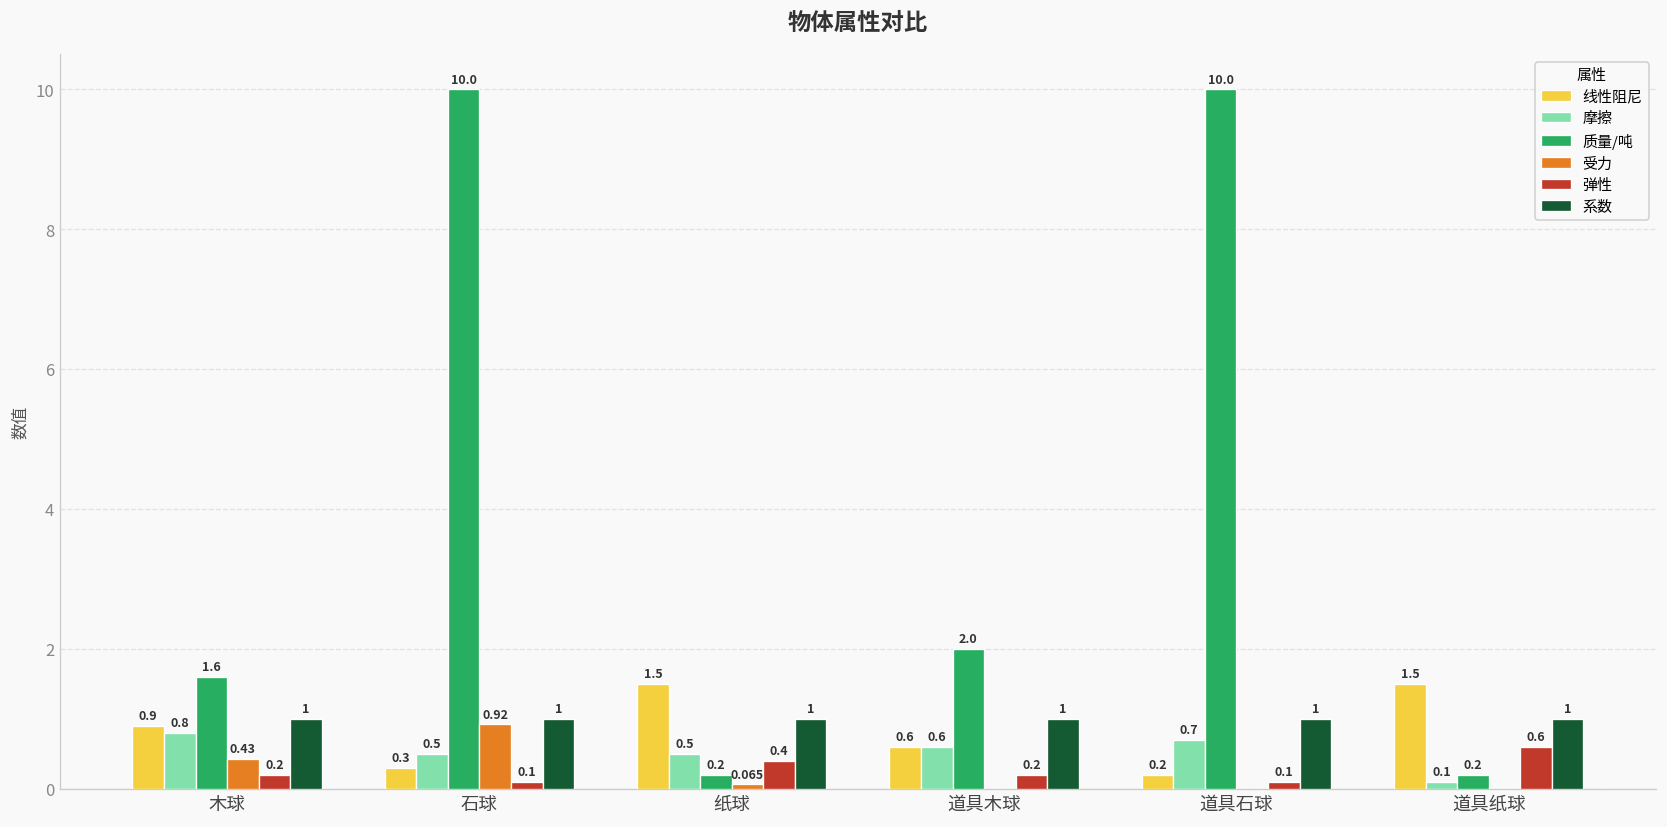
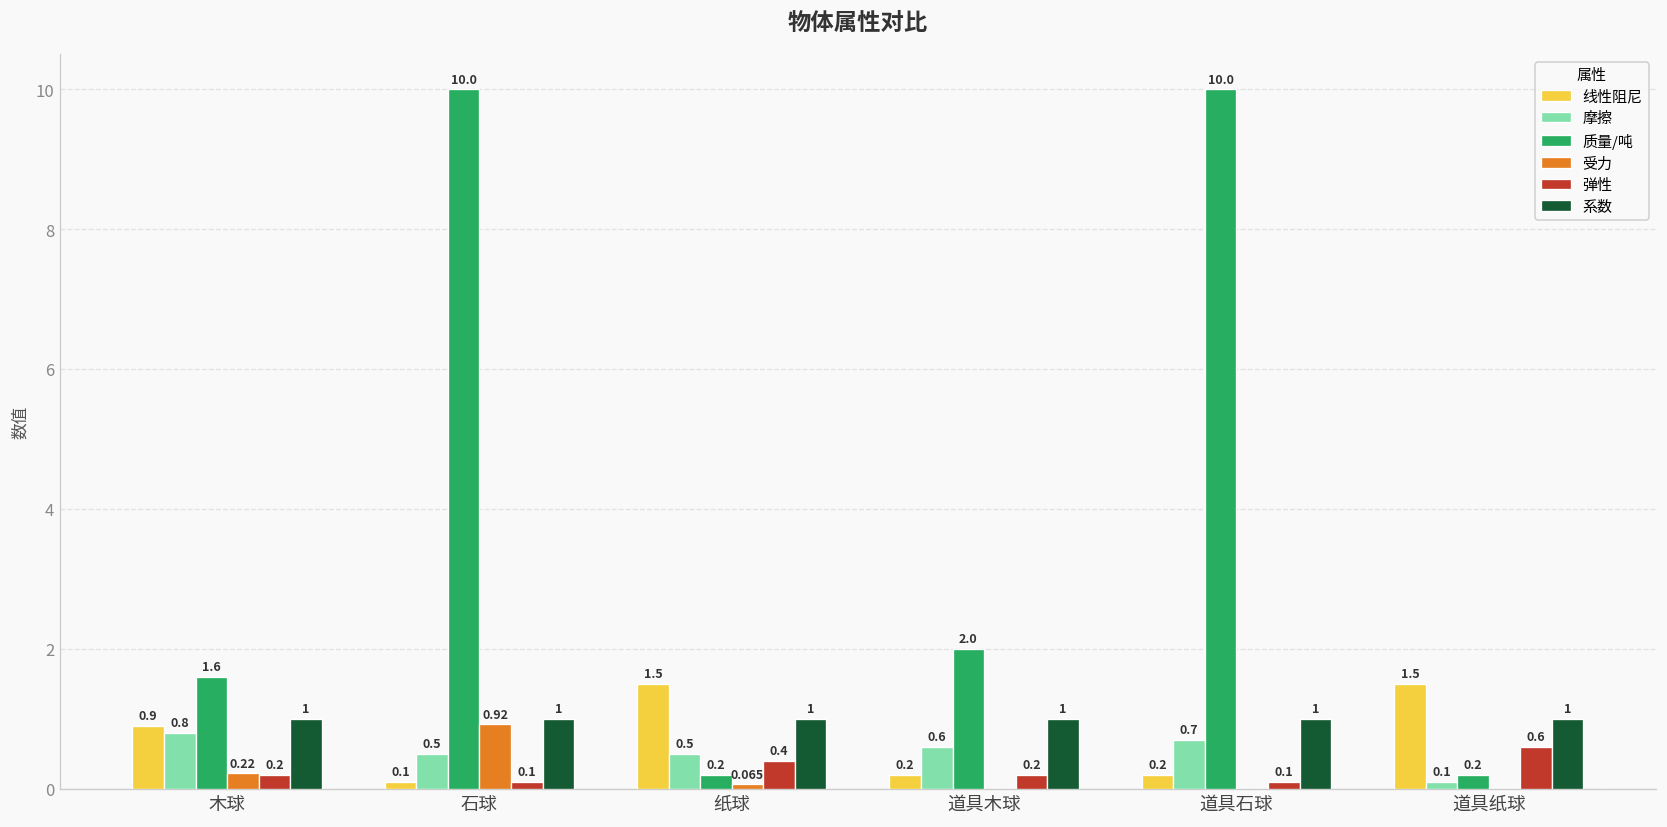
  {
    "线性阻尼": {
      "木球": 0.9,
-     "石球": 0.3,
+     "石球": 0.1,
      "纸球": 1.5,
-     "道具木球": 0.6,
+     "道具木球": 0.2,
      "道具石球": 0.2,
      "道具纸球": 1.5
    },
    "摩擦": {
      "木球": 0.8,
      "石球": 0.5,
      "纸球": 0.5,
      "道具木球": 0.6,
      "道具石球": 0.7,
      "道具纸球": 0.1
    },
    "质量/吨": {
      "木球": 1.6,
      "石球": 10.0,
      "纸球": 0.2,
      "道具木球": 2.0,
      "道具石球": 10.0,
      "道具纸球": 0.2
    },
    "受力": {
-     "木球": 0.43,
+     "木球": 0.22,
      "石球": 0.92,
      "纸球": 0.065
    },
    "弹性": {
      "木球": 0.2,
      "石球": 0.1,
      "纸球": 0.4,
      "道具木球": 0.2,
      "道具石球": 0.1,
      "道具纸球": 0.6
    },
    "系数": {
      "木球": 1,
      "石球": 1,
      "纸球": 1,
      "道具木球": 1,
      "道具石球": 1,
      "道具纸球": 1
    }
  }
